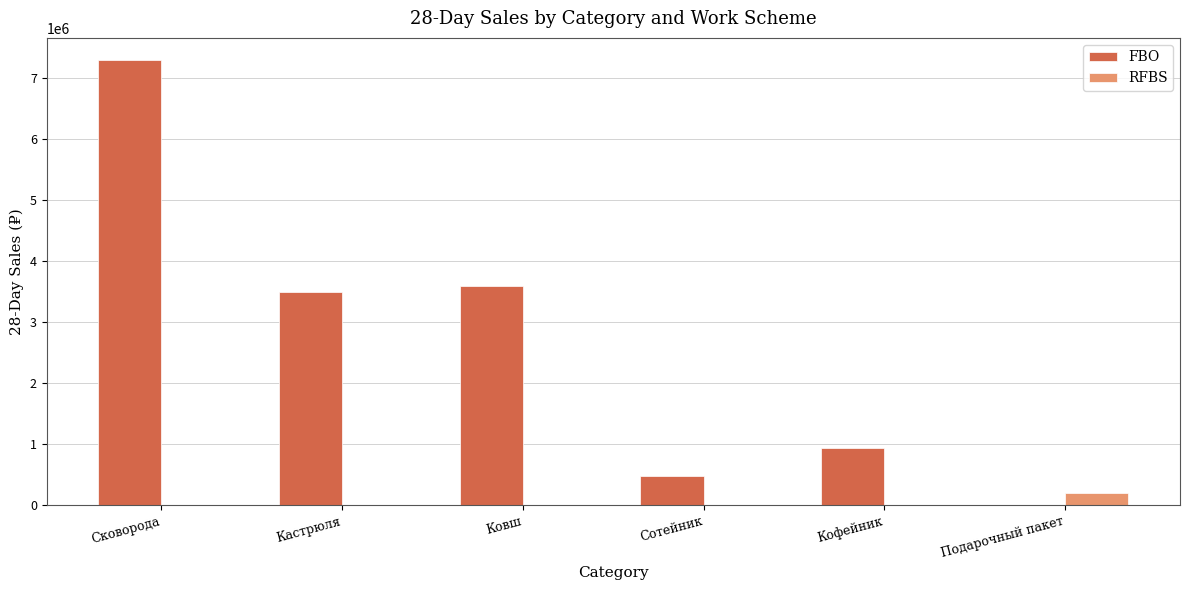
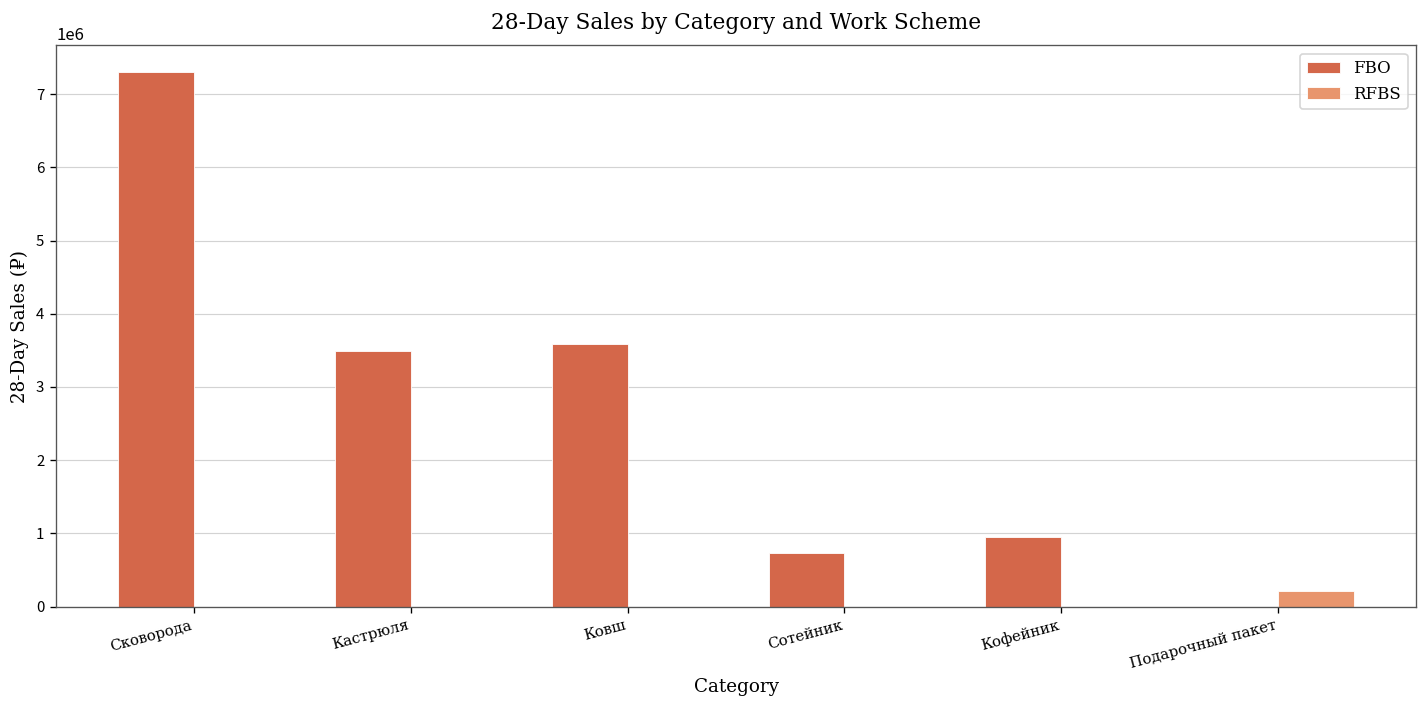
  {
    "FBO": {
      "Сковорода": 7300000,
      "Кастрюля": 3500000,
      "Ковш": 3600000,
-     "Сотейник": 500000,
+     "Сотейник": 700000,
      "Кофейник": 900000,
      "Подарочный пакет": 0
    },
    "RFBS": {
      "Сковорода": 0,
      "Кастрюля": 0,
      "Ковш": 0,
      "Сотейник": 0,
      "Кофейник": 0,
      "Подарочный пакет": 200000
    }
  }
